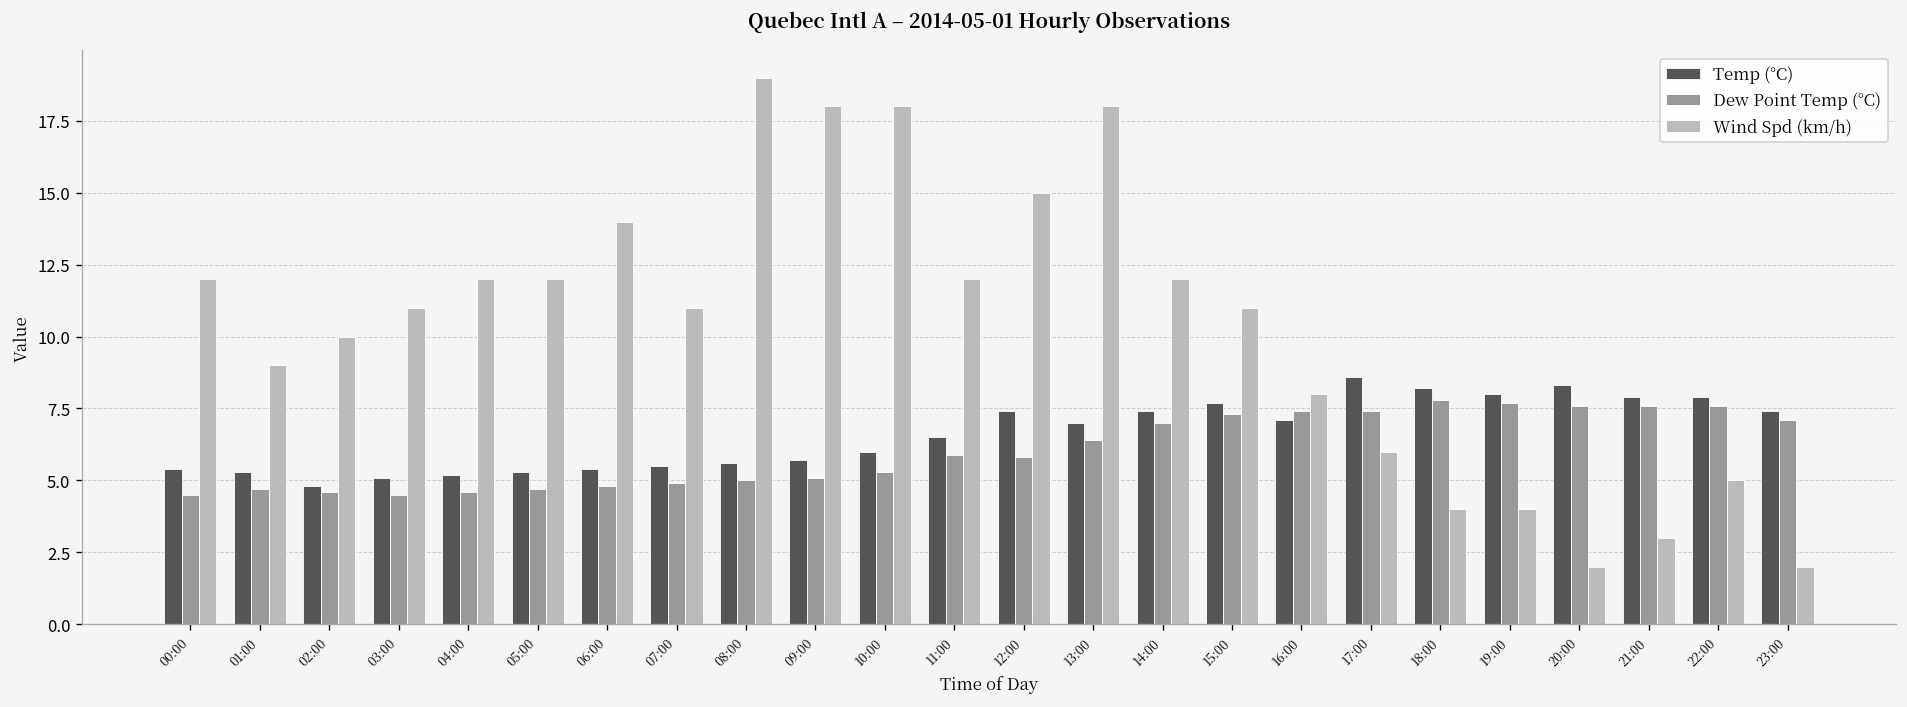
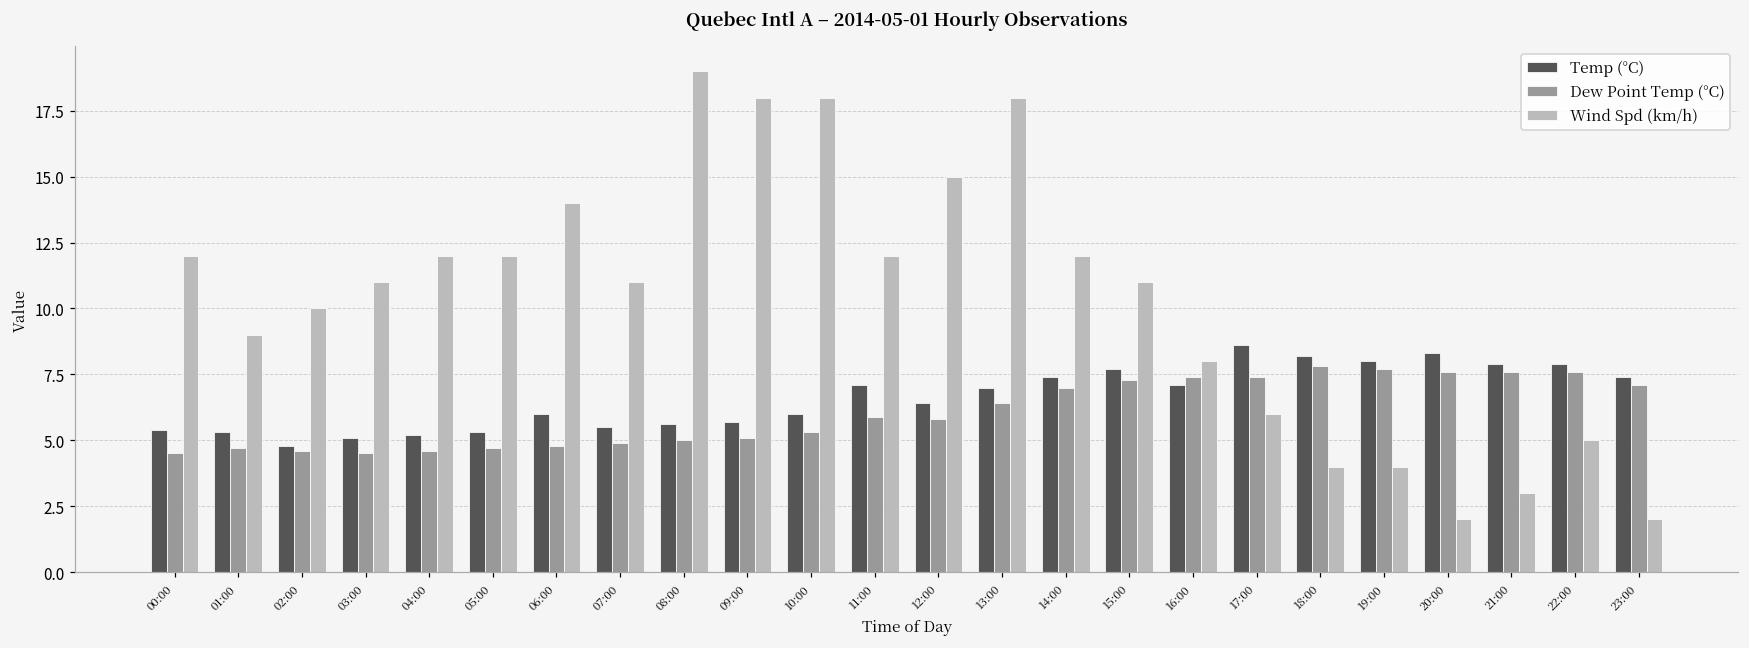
  {
    "Temp (°C)": {
      "00:00": 5.4,
      "01:00": 5.3,
      "02:00": 4.8,
      "03:00": 5.1,
      "04:00": 5.2,
      "05:00": 5.3,
-     "06:00": 5.4,
+     "06:00": 6.0,
      "07:00": 5.5,
      "08:00": 5.6,
      "09:00": 5.7,
      "10:00": 6.0,
-     "11:00": 6.5,
-     "12:00": 7.4,
+     "11:00": 7.1,
+     "12:00": 6.4,
      "13:00": 7.0,
      "14:00": 7.4,
      "15:00": 7.7,
      "16:00": 7.1,
      "17:00": 8.6,
      "18:00": 8.2,
      "19:00": 8.0,
      "20:00": 8.3,
      "21:00": 7.9,
      "22:00": 7.9,
      "23:00": 7.4
    }
  }
